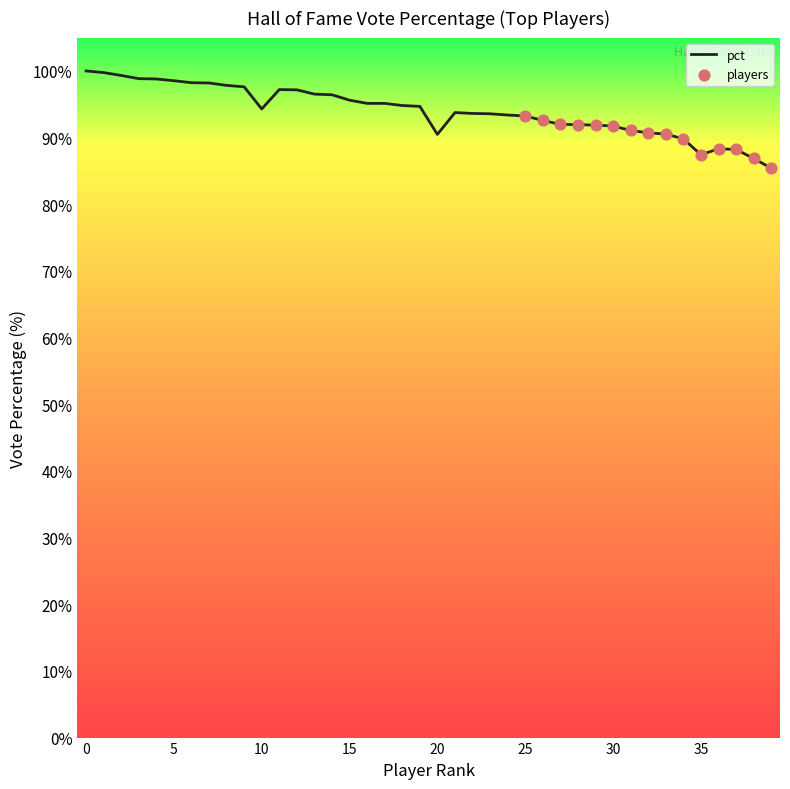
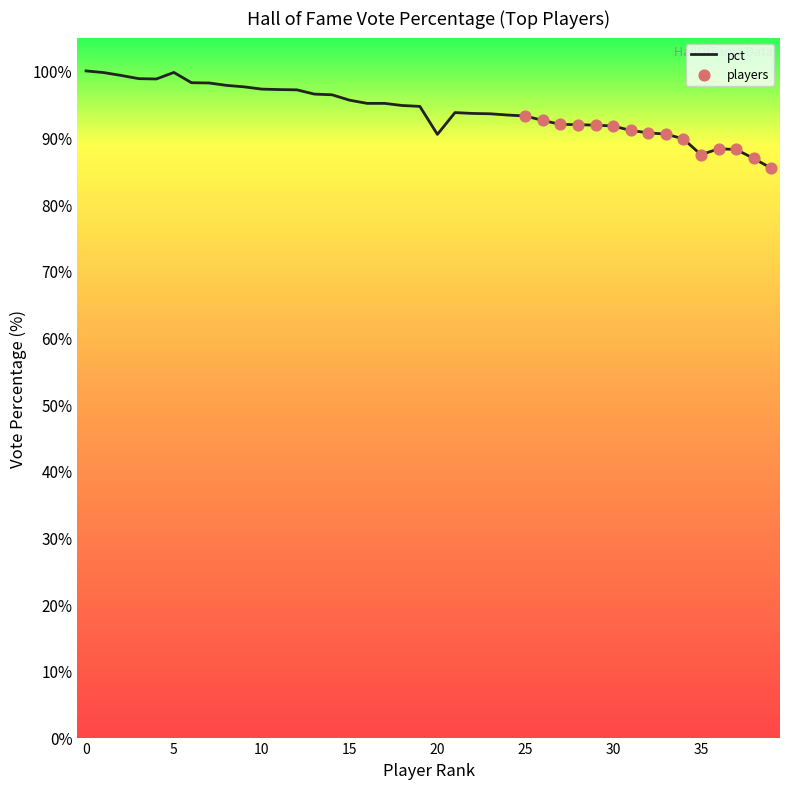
  {
    "pct": {
      "0": "100%",
-     "5": "99%",
-     "10": "94%",
+     "5": "100%",
+     "10": "97%",
      "15": "96%",
      "20": "90%"
    }
  }
